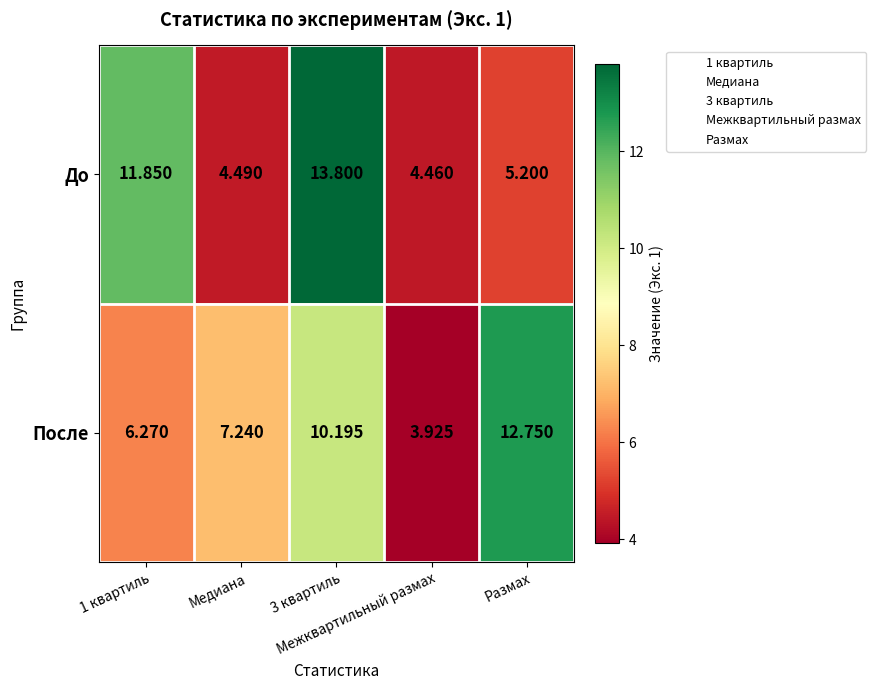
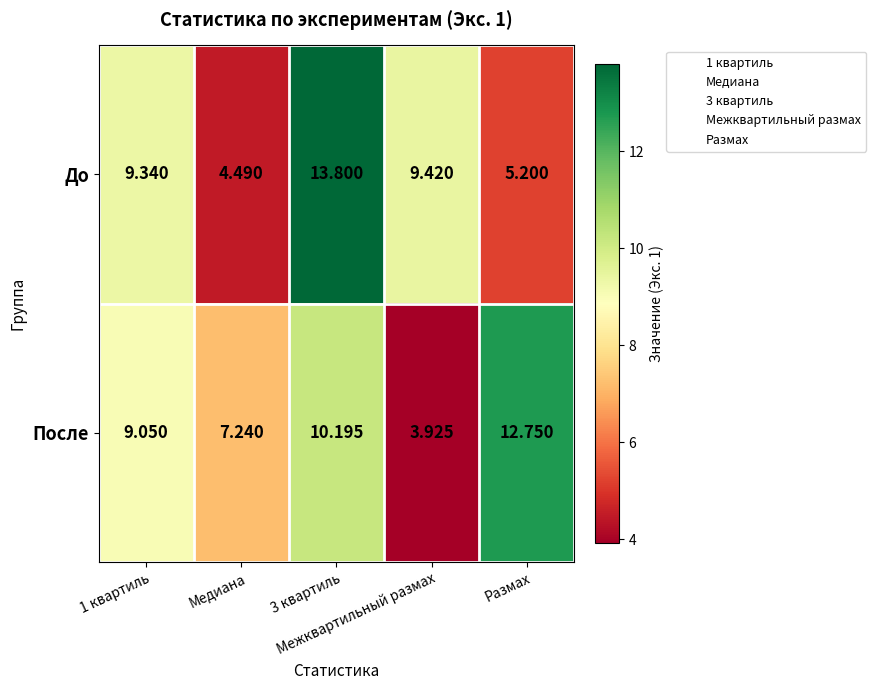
  {
    "До": {
-     "1 квартиль": 11.850,
+     "1 квартиль": 9.340,
      "Медиана": 4.490,
      "3 квартиль": 13.800,
-     "Межквартильный размах": 4.460,
+     "Межквартильный размах": 9.420,
      "Размах": 5.200
    },
    "После": {
-     "1 квартиль": 6.270,
+     "1 квартиль": 9.050,
      "Медиана": 7.240,
      "3 квартиль": 10.195,
      "Межквартильный размах": 3.925,
      "Размах": 12.750
    }
  }
